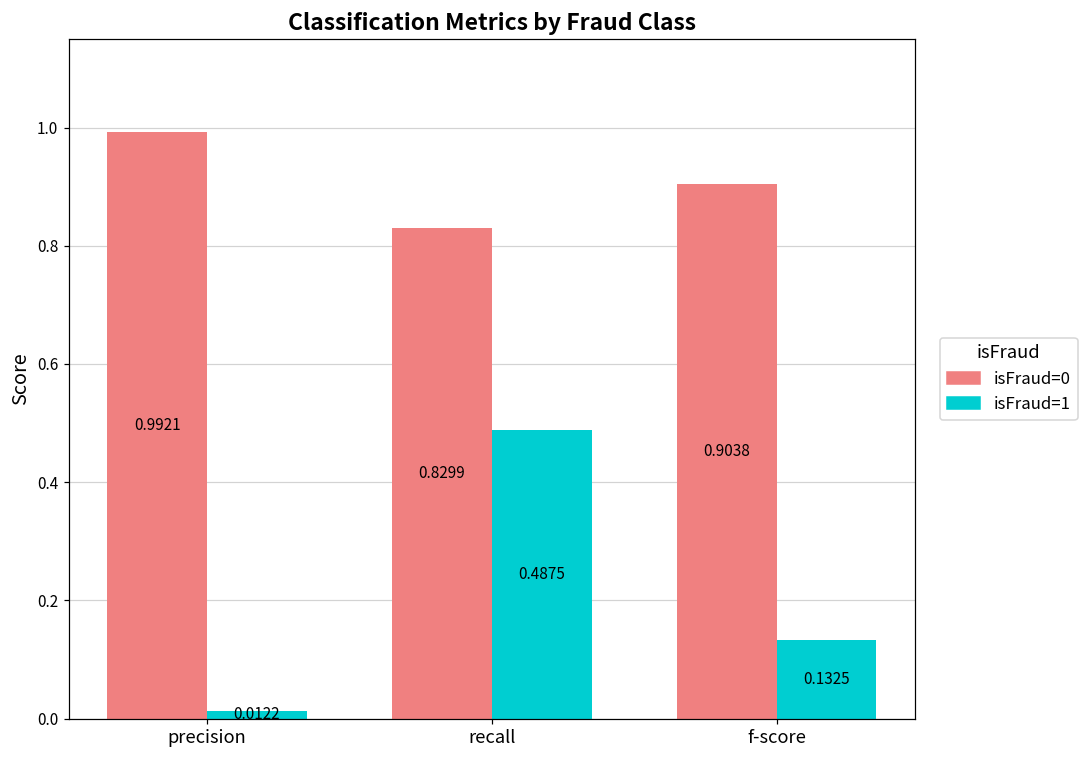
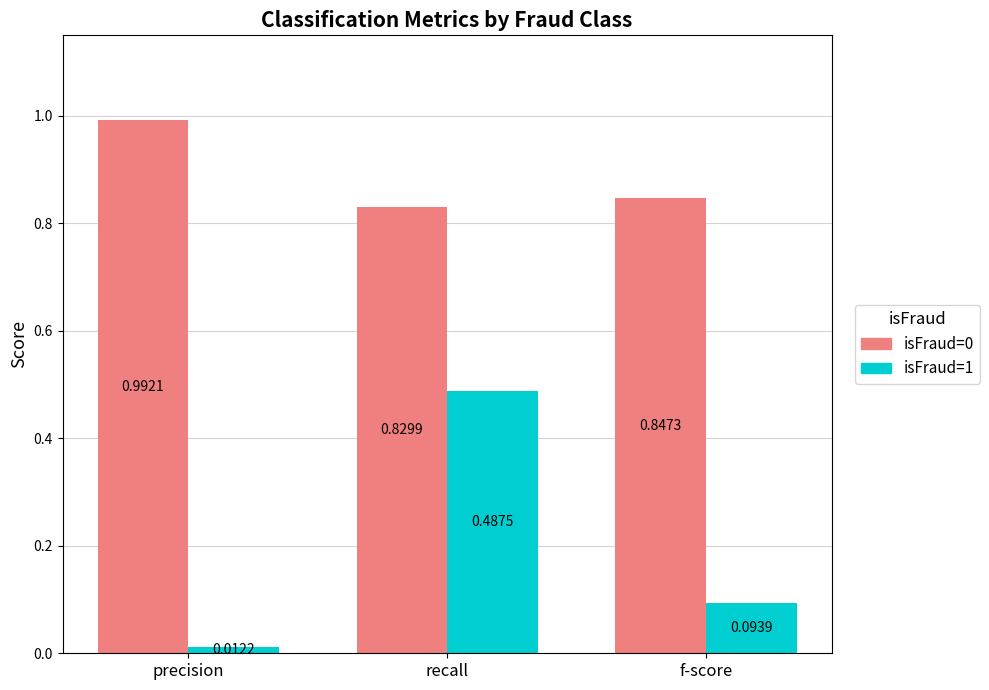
  {
    "isFraud=0": {
      "precision": 0.9921,
      "recall": 0.8299,
-     "f-score": 0.9038
+     "f-score": 0.8473
    },
    "isFraud=1": {
      "precision": 0.0122,
      "recall": 0.4875,
-     "f-score": 0.1325
+     "f-score": 0.0939
    }
  }
